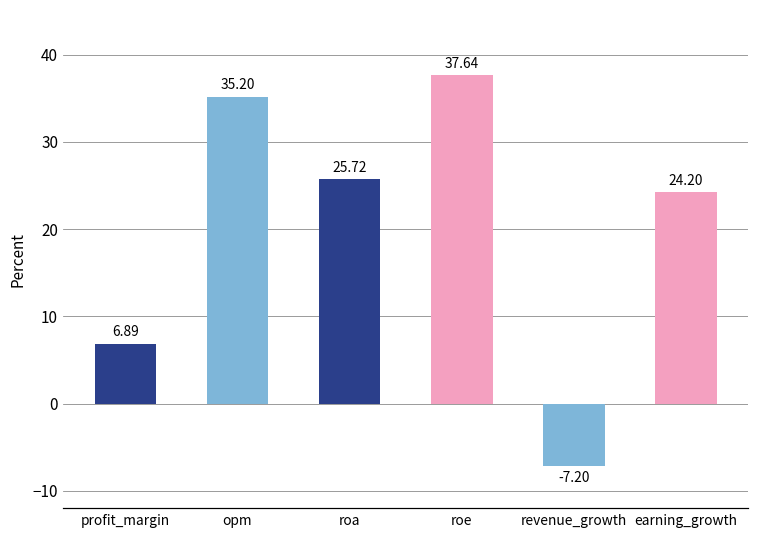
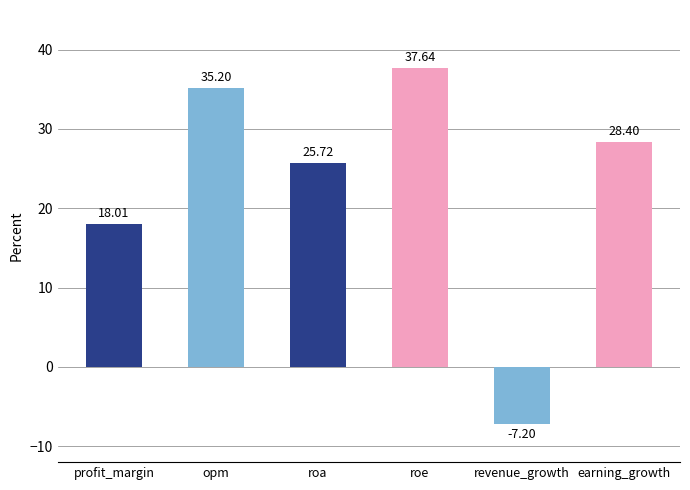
  {
-   "profit_margin": 6.89,
+   "profit_margin": 18.01,
    "opm": 35.20,
    "roa": 25.72,
    "roe": 37.64,
    "revenue_growth": -7.20,
-   "earning_growth": 24.20
+   "earning_growth": 28.40
  }
